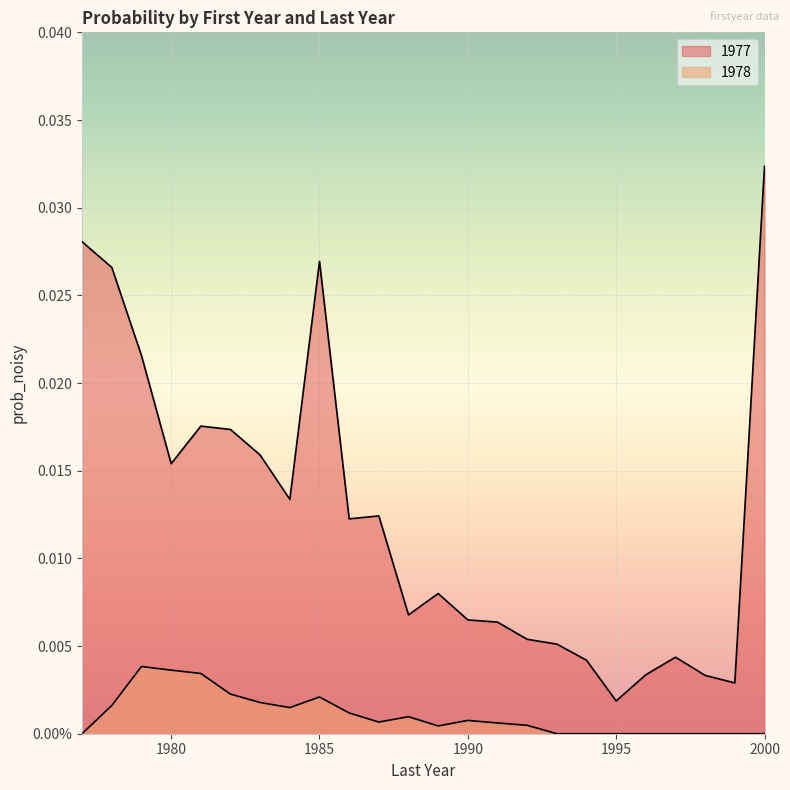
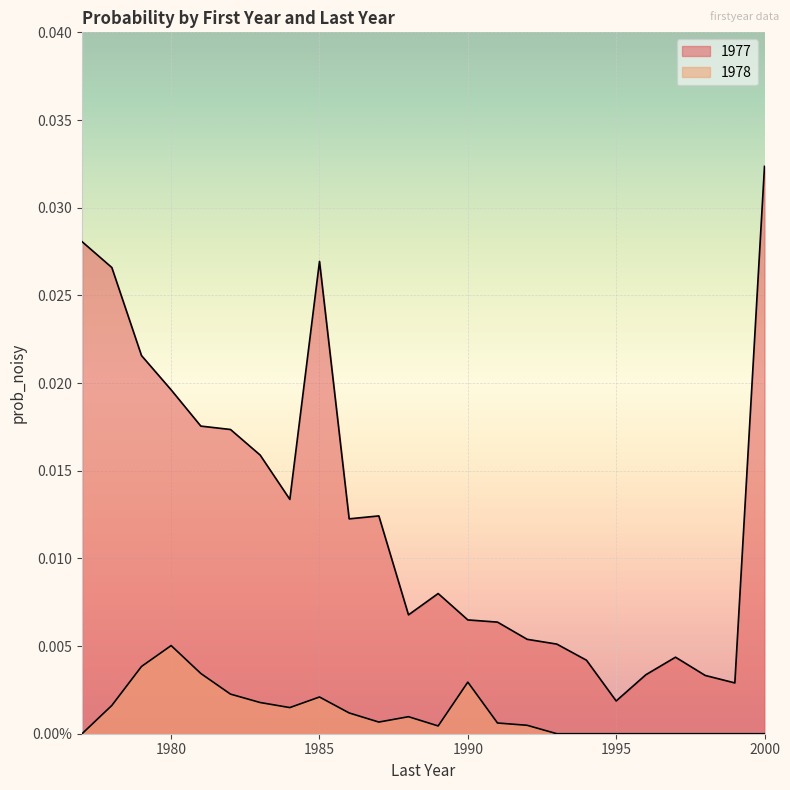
  {
    "1977": {
-     "1980": 0.0154,
+     "1980": 0.0196,
      "1985": 0.0269,
      "1990": 0.0065,
      "1995": 0.0019,
      "2000": 0.0324
    },
    "1978": {
-     "1980": 0.0036,
+     "1980": 0.0050,
      "1985": 0.0021,
-     "1990": 0.0008,
+     "1990": 0.0029,
      "1995": 0.0000,
      "2000": 0.0000
    }
  }
